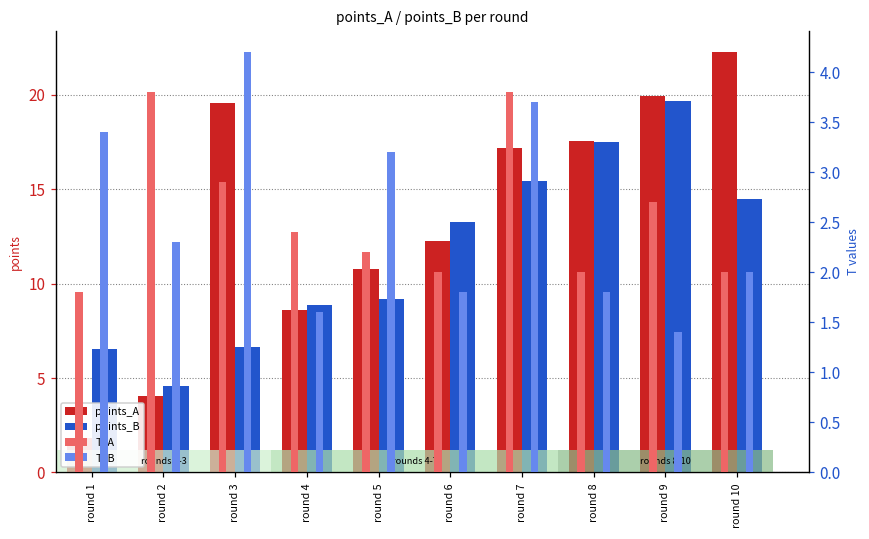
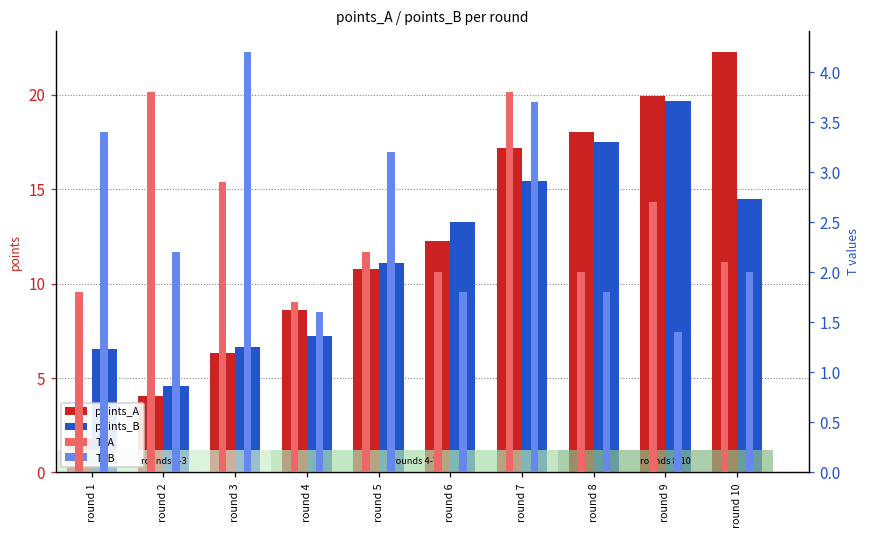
  {
    "points_A": {
-     "round 3": 19.5,
+     "round 3": 6.3,
      "round 4": 8.6,
      "round 5": 10.8,
      "round 6": 12.3,
      "round 7": 17.2,
-     "round 8": 17.6,
+     "round 8": 18.0,
      "round 9": 19.9,
      "round 10": 22.3
    },
    "points_B": {
      "round 1": 6.5,
      "round 2": 4.6,
      "round 3": 6.7,
-     "round 4": 8.9,
-     "round 5": 9.2,
+     "round 4": 7.2,
+     "round 5": 11.1,
      "round 6": 13.3,
      "round 7": 15.4,
      "round 8": 17.5,
      "round 9": 19.7,
      "round 10": 14.5
    },
    "T_A": {
      "round 1": 1.8,
      "round 2": 3.8,
      "round 3": 2.9,
-     "round 4": 2.4,
+     "round 4": 1.7,
      "round 5": 2.2,
      "round 6": 2.0,
      "round 7": 3.8,
      "round 8": 2.0,
      "round 9": 2.7,
-     "round 10": 2.0
+     "round 10": 2.1
    },
    "T_B": {
      "round 1": 3.4,
-     "round 2": 2.3,
+     "round 2": 2.2,
      "round 3": 4.2,
      "round 4": 1.6,
      "round 5": 3.2,
      "round 6": 1.8,
      "round 7": 3.7,
      "round 8": 1.8,
      "round 9": 1.4,
      "round 10": 2.0
    }
  }
